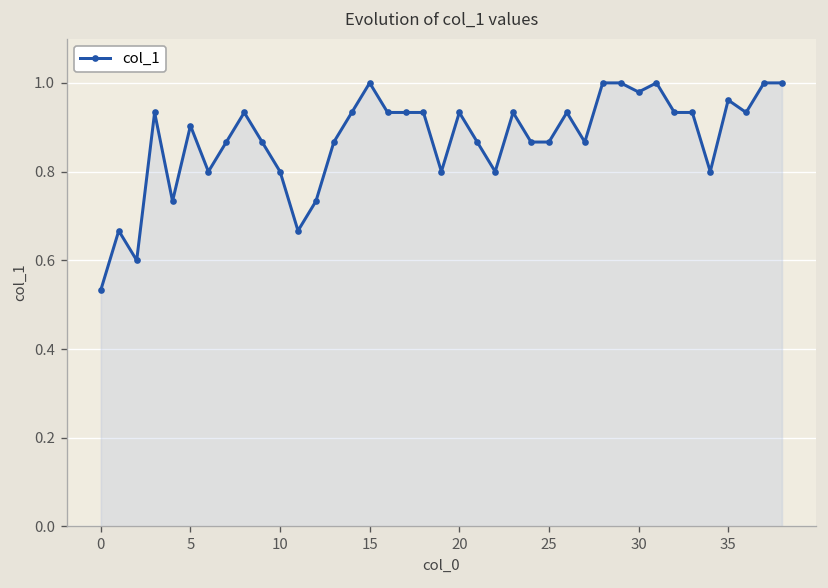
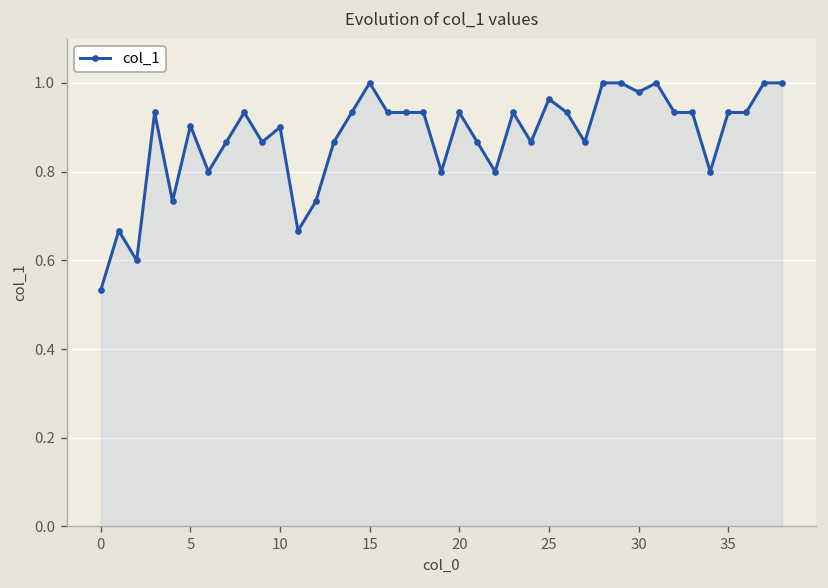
  {
    "0": 0.53,
    "5": 0.90,
-   "10": 0.8,
+   "10": 0.9,
    "15": 1.00,
    "20": 0.93,
-   "25": 0.87,
+   "25": 0.96,
    "30": 0.98,
-   "35": 0.96
+   "35": 0.93
  }
